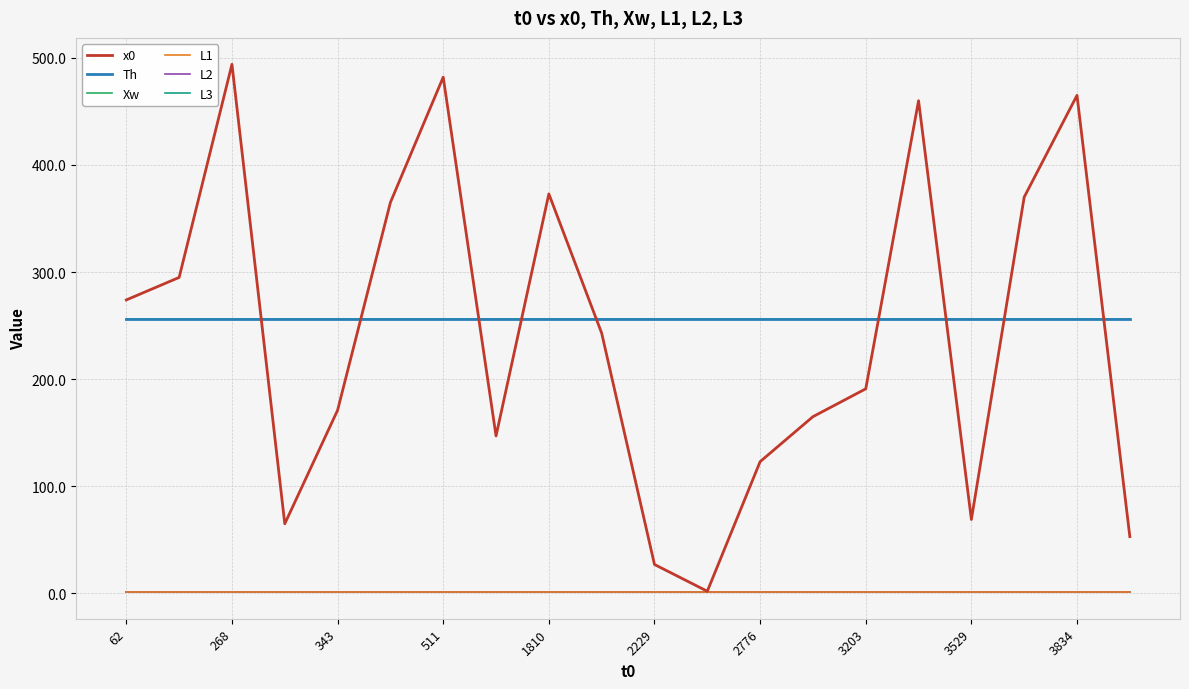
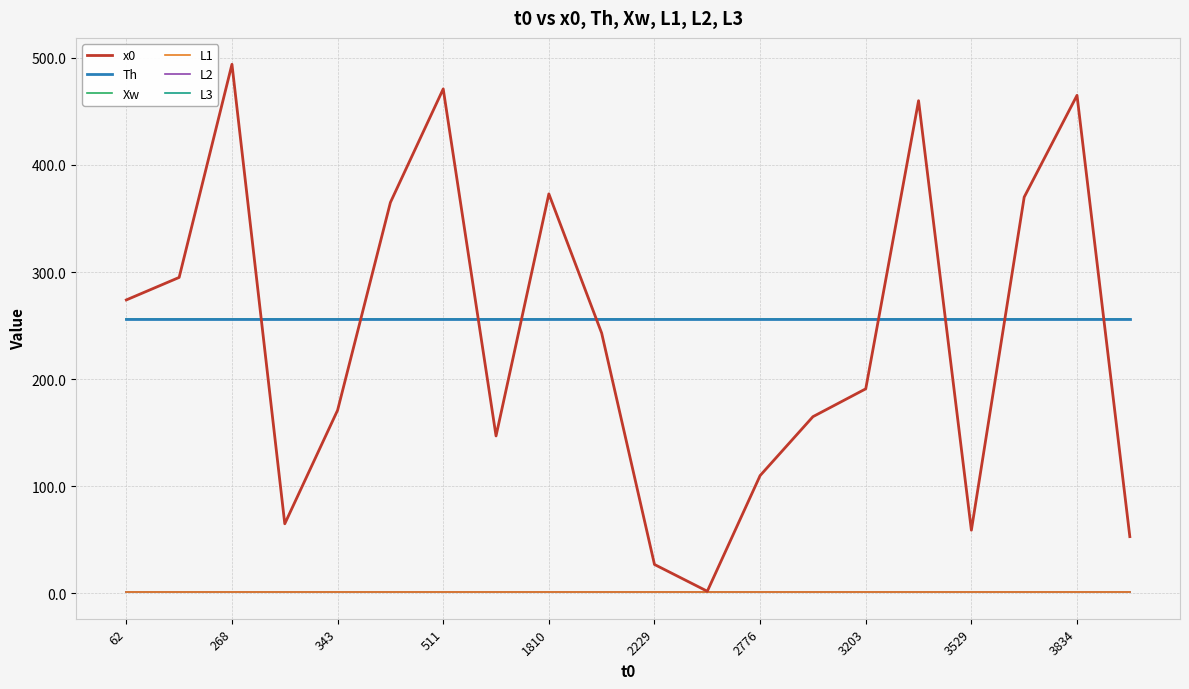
  {
    "x0": {
      "62": 274,
      "268": 494,
      "343": 171,
-     "511": 482,
+     "511": 471,
      "1810": 373,
      "2229": 27,
-     "2776": 123,
+     "2776": 110,
      "3203": 191,
-     "3529": 69,
+     "3529": 59,
      "3834": 465
    }
  }
